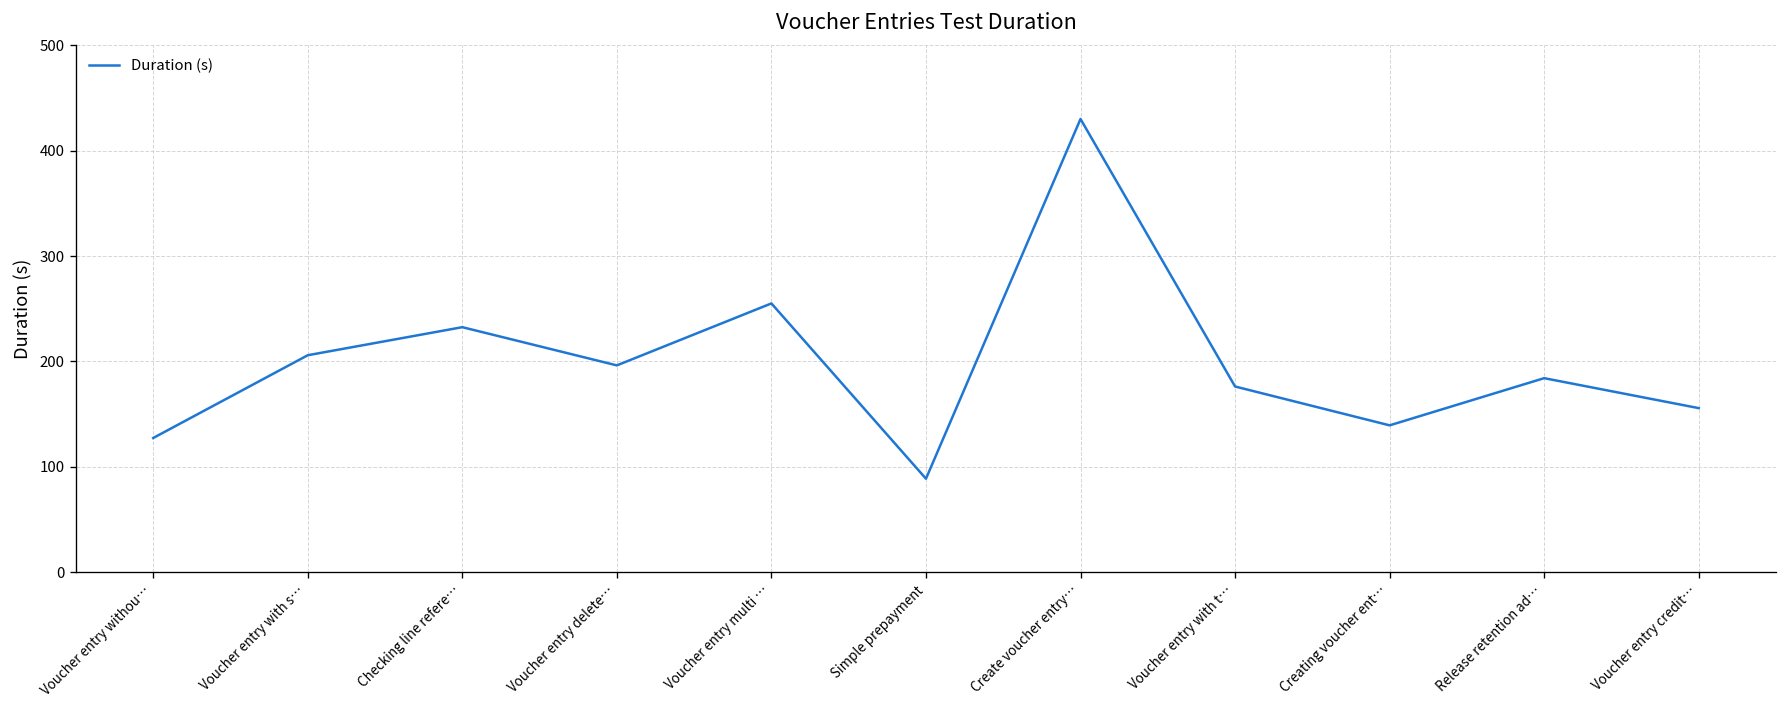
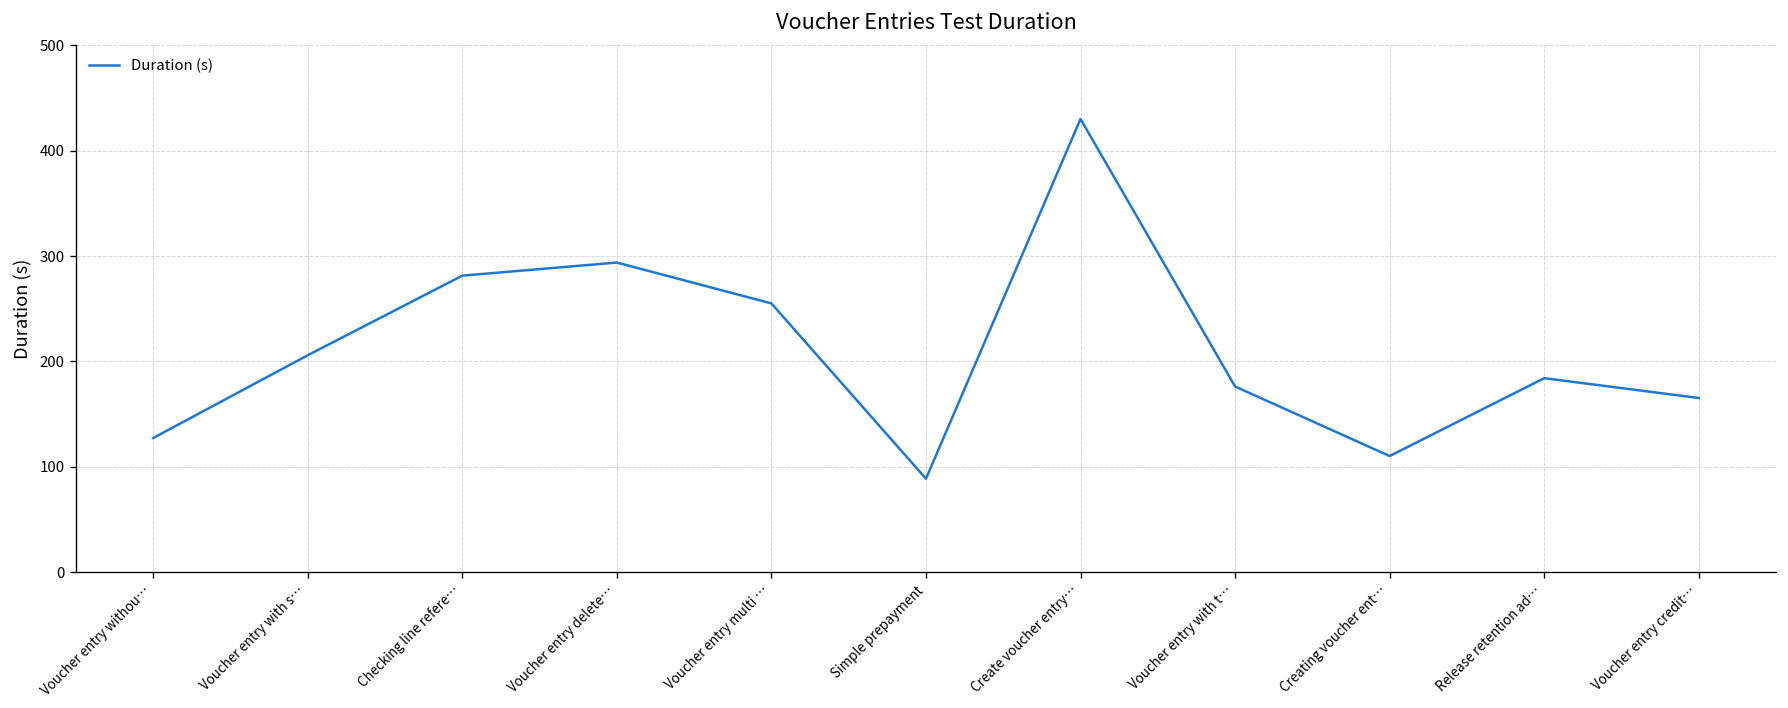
  {
    "Voucher entry withou…": 130,
    "Voucher entry with s…": 210,
-   "Checking line refere…": 230,
-   "Voucher entry delete…": 200,
+   "Checking line refere…": 280,
+   "Voucher entry delete…": 290,
    "Voucher entry multi …": 260,
    "Simple prepayment": 90,
    "Create voucher entry…": 430,
    "Voucher entry with t…": 180,
-   "Creating voucher ent…": 140,
+   "Creating voucher ent…": 110,
    "Release retention ad…": 180,
-   "Voucher entry credit…": 160
+   "Voucher entry credit…": 170
  }
